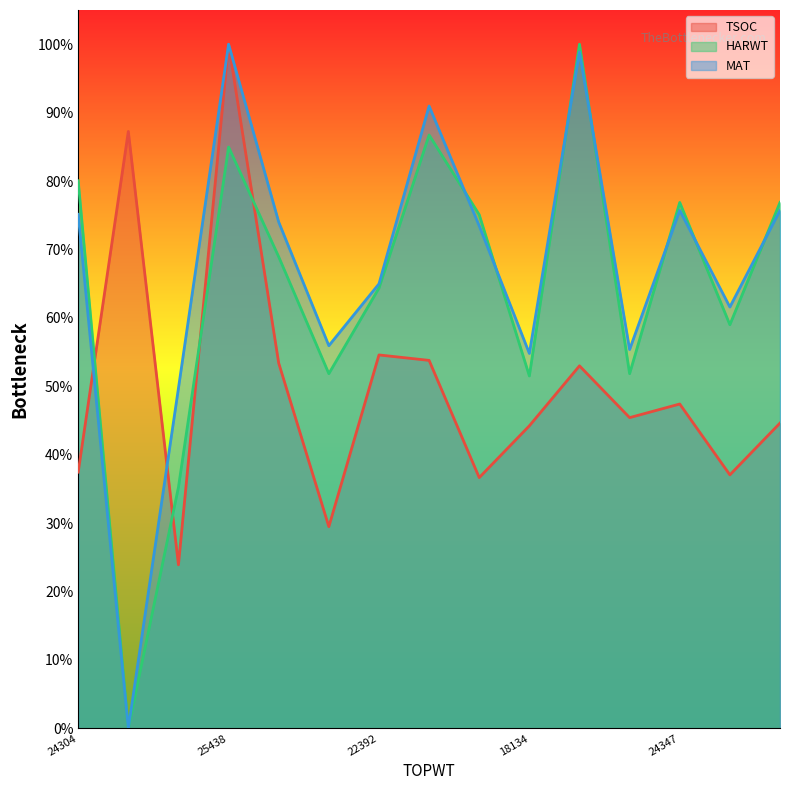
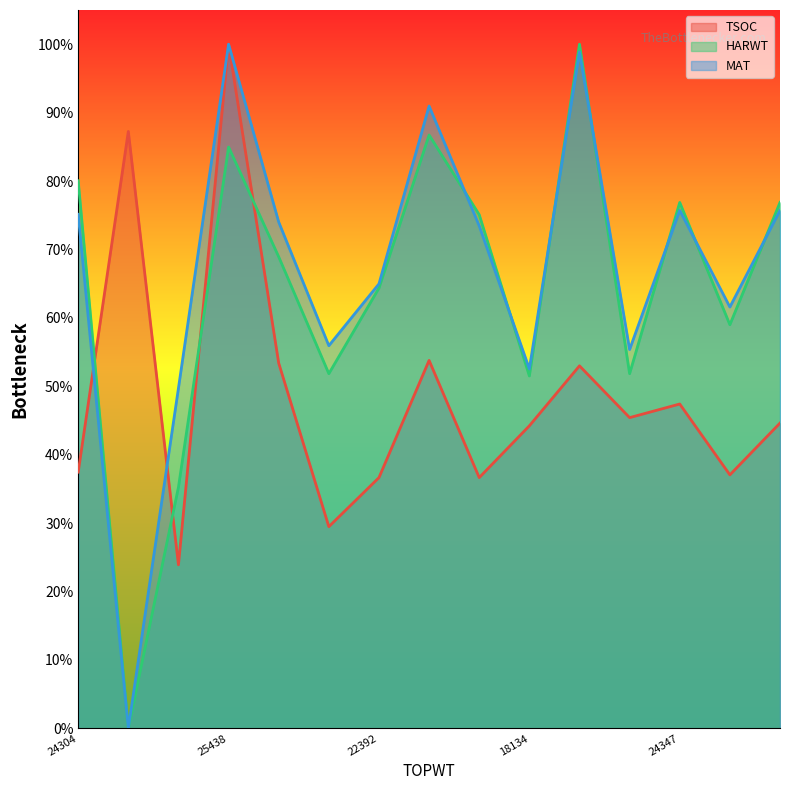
  {
    "TSOC": {
      "24304": "37%",
-     "22392": "55%",
+     "22392": "37%",
      "18134": "44%",
      "24347": "47%"
    },
    "HARWT": {
      "24304": "80%",
      "25438": "85%",
      "22392": "64%",
      "18134": "52%",
      "24347": "77%"
    },
    "MAT": {
      "24304": "75%",
      "22392": "65%",
-     "18134": "55%",
+     "18134": "53%",
      "24347": "76%"
    }
  }
